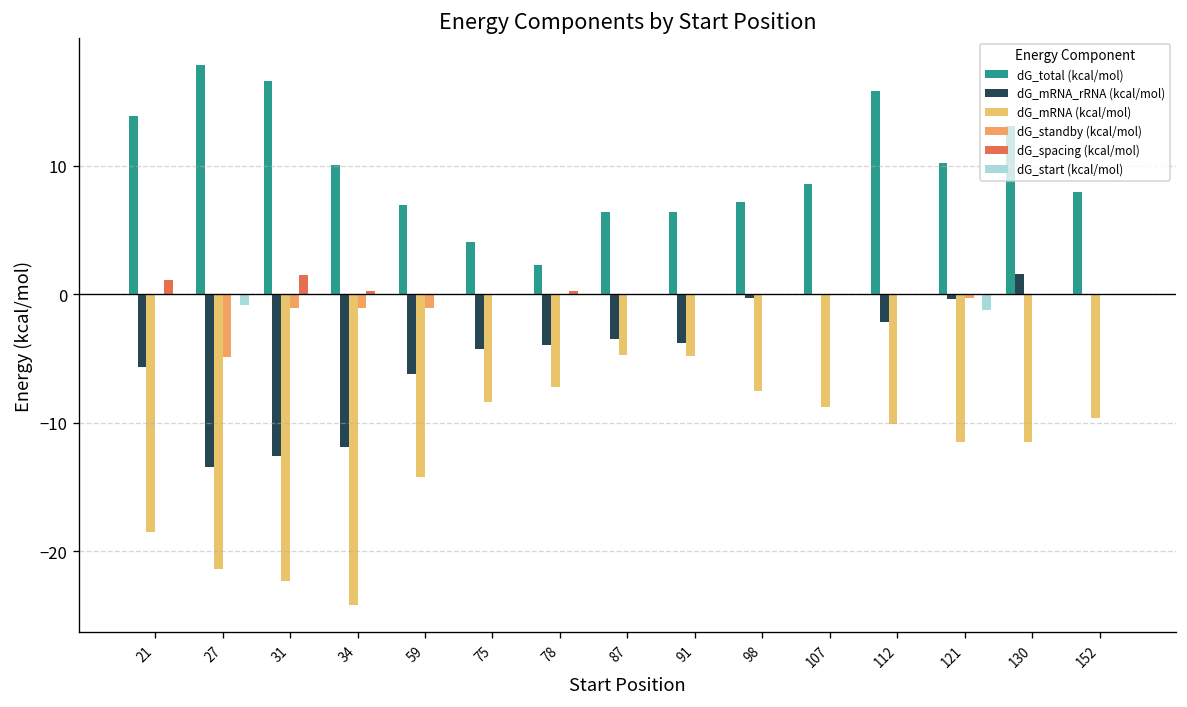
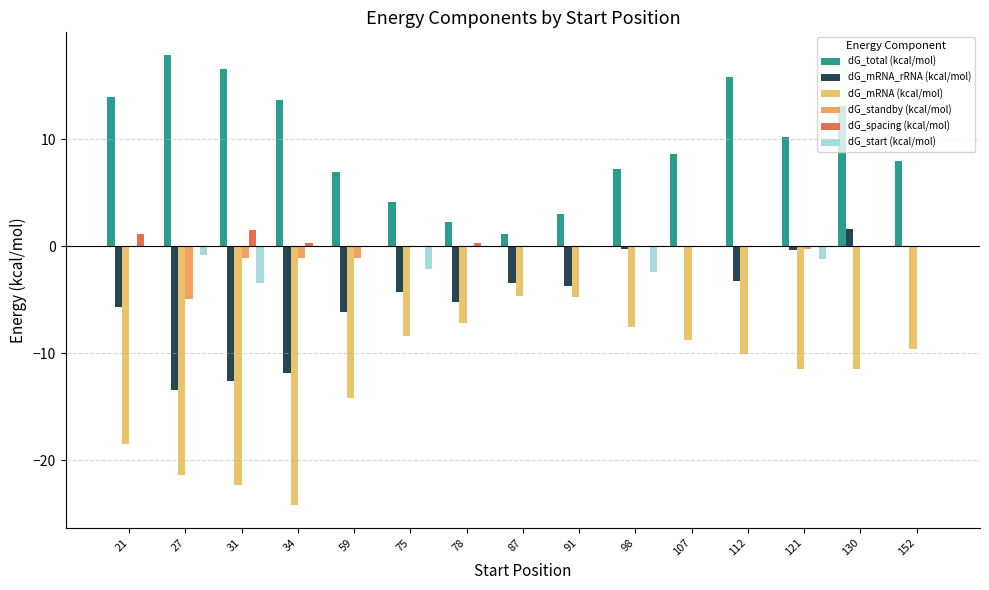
  {
    "dG_total (kcal/mol)": {
      "21": 13.9,
      "27": 17.9,
      "31": 16.6,
-     "34": 10.1,
+     "34": 13.7,
      "59": 7.0,
      "75": 4.1,
      "78": 2.3,
-     "87": 6.5,
-     "91": 6.4,
+     "87": 1.2,
+     "91": 3.0,
      "98": 7.2,
      "107": 8.6,
      "112": 15.9,
      "121": 10.2,
      "152": 7.9
    },
    "dG_mRNA_rRNA (kcal/mol)": {
      "21": -5.7,
      "27": -13.4,
      "31": -12.6,
      "34": -11.9,
      "59": -6.2,
      "75": -4.3,
-     "78": -4.0,
+     "78": -5.2,
      "87": -3.5,
      "91": -3.8,
      "98": -0.3,
-     "112": -2.1,
+     "112": -3.3,
      "121": -0.4,
      "130": 1.6
    },
    "dG_start (kcal/mol)": {
      "27": -0.8,
-     "31": 0.0,
-     "75": 0.0,
-     "98": 0.0,
+     "31": -3.4,
+     "75": -2.1,
+     "98": -2.5,
      "121": -1.2
    }
  }
